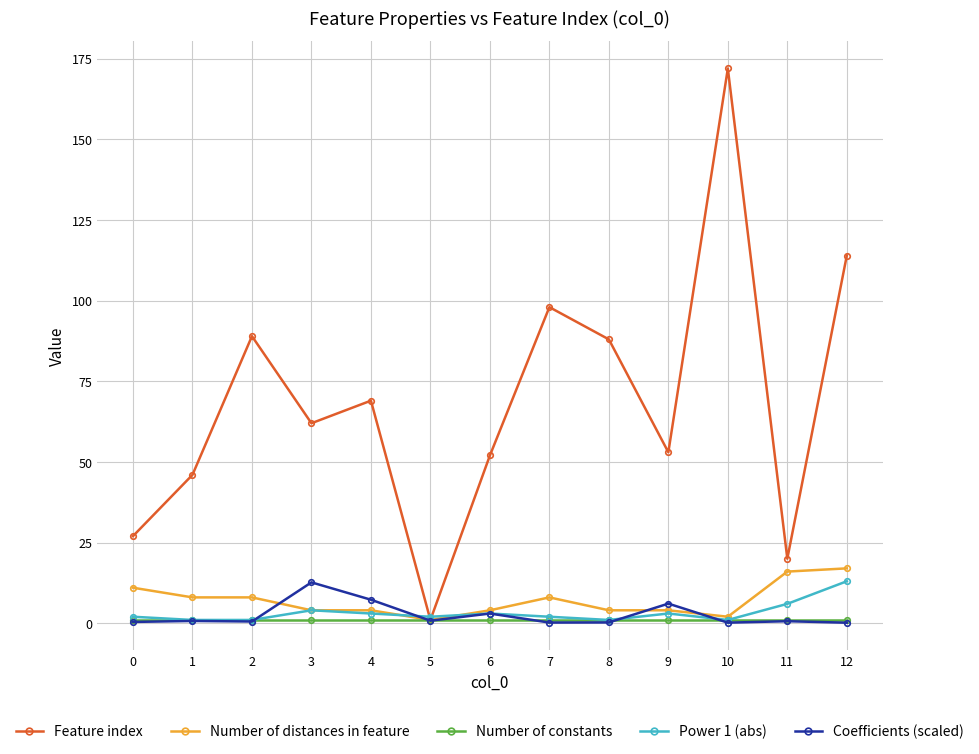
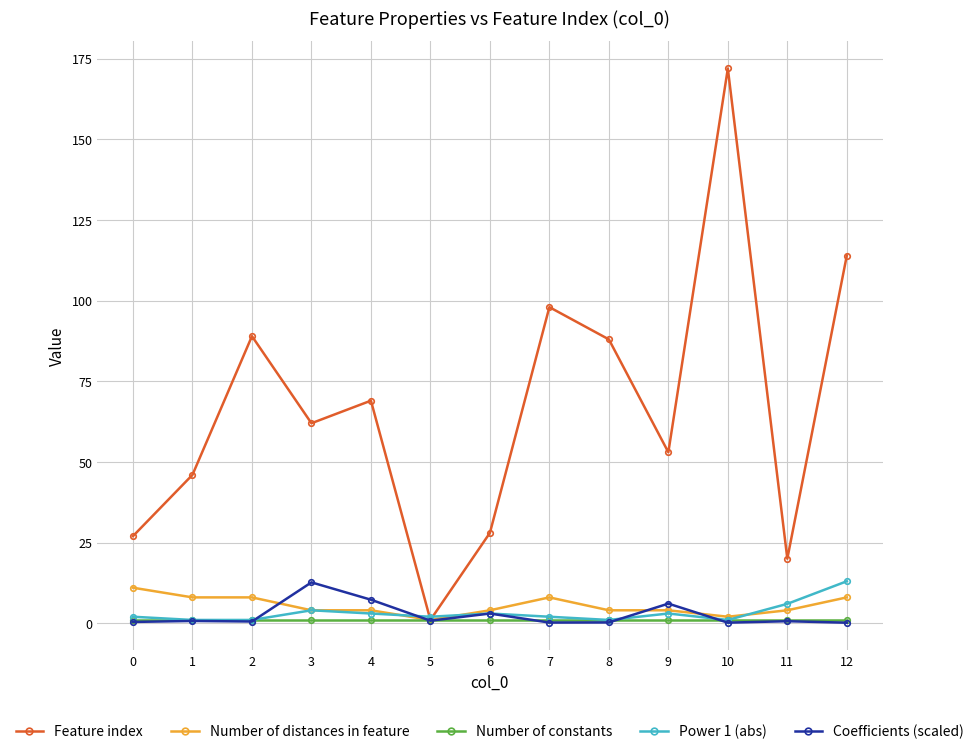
  {
    "Feature index": {
      "0": 27,
      "1": 46,
      "2": 89,
      "3": 62,
      "4": 69,
-     "6": 52,
+     "6": 28,
      "7": 98,
      "8": 88,
      "9": 53,
      "10": 172,
      "11": 20,
      "12": 114
    },
    "Number of distances in feature": {
      "0": 11,
      "1": 8,
      "2": 8,
      "4": 4,
      "6": 4,
      "7": 8,
      "8": 4,
      "9": 4,
      "10": 2,
-     "11": 16,
-     "12": 17
+     "11": 4,
+     "12": 8
    },
    "Number of constants": {
      "3": 1,
      "4": 1,
      "6": 1,
      "7": 1,
      "9": 1,
      "12": 1
    },
    "Power 1 (abs)": {
      "0": 2,
      "4": 3,
      "5": 2,
      "7": 2,
      "9": 3,
      "11": 6,
      "12": 13
    },
    "Coefficients (scaled)": {
      "3": 13,
      "4": 7,
      "7": 0,
      "9": 6,
      "10": 0,
      "12": 0
    }
  }
